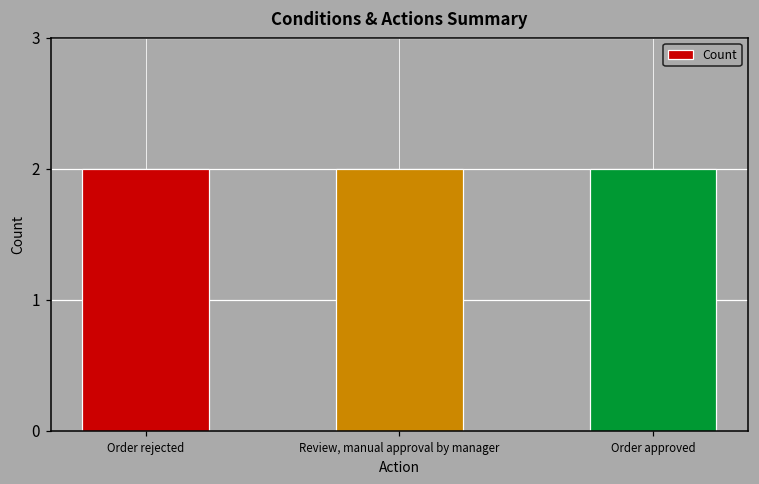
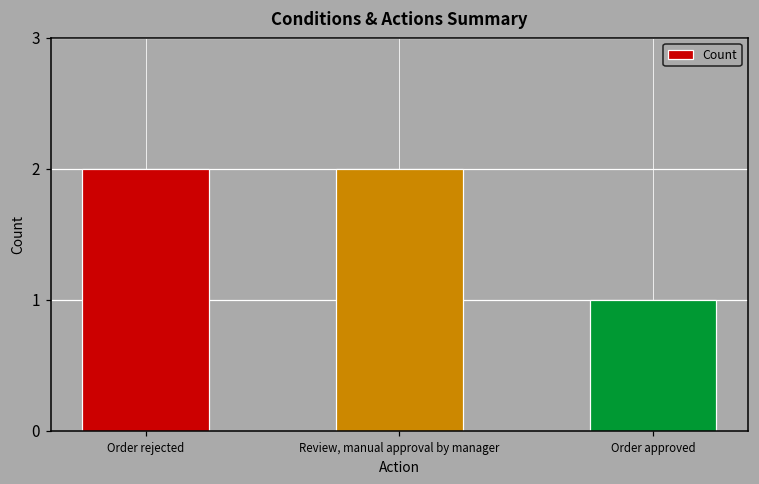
  {
    "Order rejected": 2,
    "Review, manual approval by manager": 2,
-   "Order approved": 2
+   "Order approved": 1
  }
